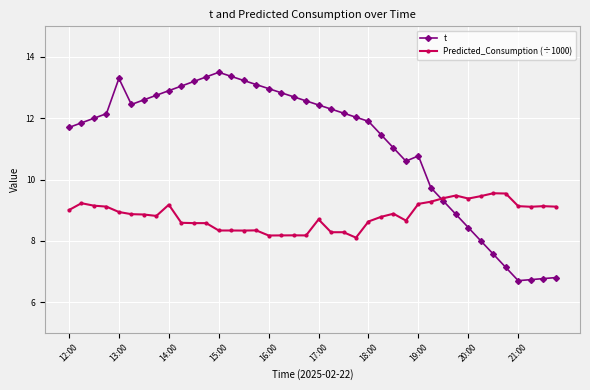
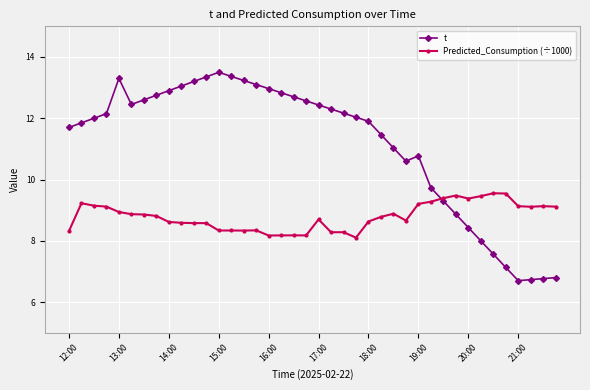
  {
    "t": {
      "12:00": 11.7,
      "13:00": 13.3,
      "14:00": 12.9,
      "15:00": 13.5,
      "16:00": 13.0,
      "17:00": 12.4,
      "18:00": 11.9,
      "19:00": 10.8,
      "20:00": 8.4,
      "21:00": 6.7
    },
    "Predicted_Consumption (÷1000)": {
-     "12:00": 9.0,
+     "12:00": 8.3,
      "13:00": 8.9,
-     "14:00": 9.2,
+     "14:00": 8.6,
      "15:00": 8.3,
      "16:00": 8.2,
      "17:00": 8.7,
      "18:00": 8.6,
      "19:00": 9.2,
      "20:00": 9.4,
      "21:00": 9.1
    }
  }
